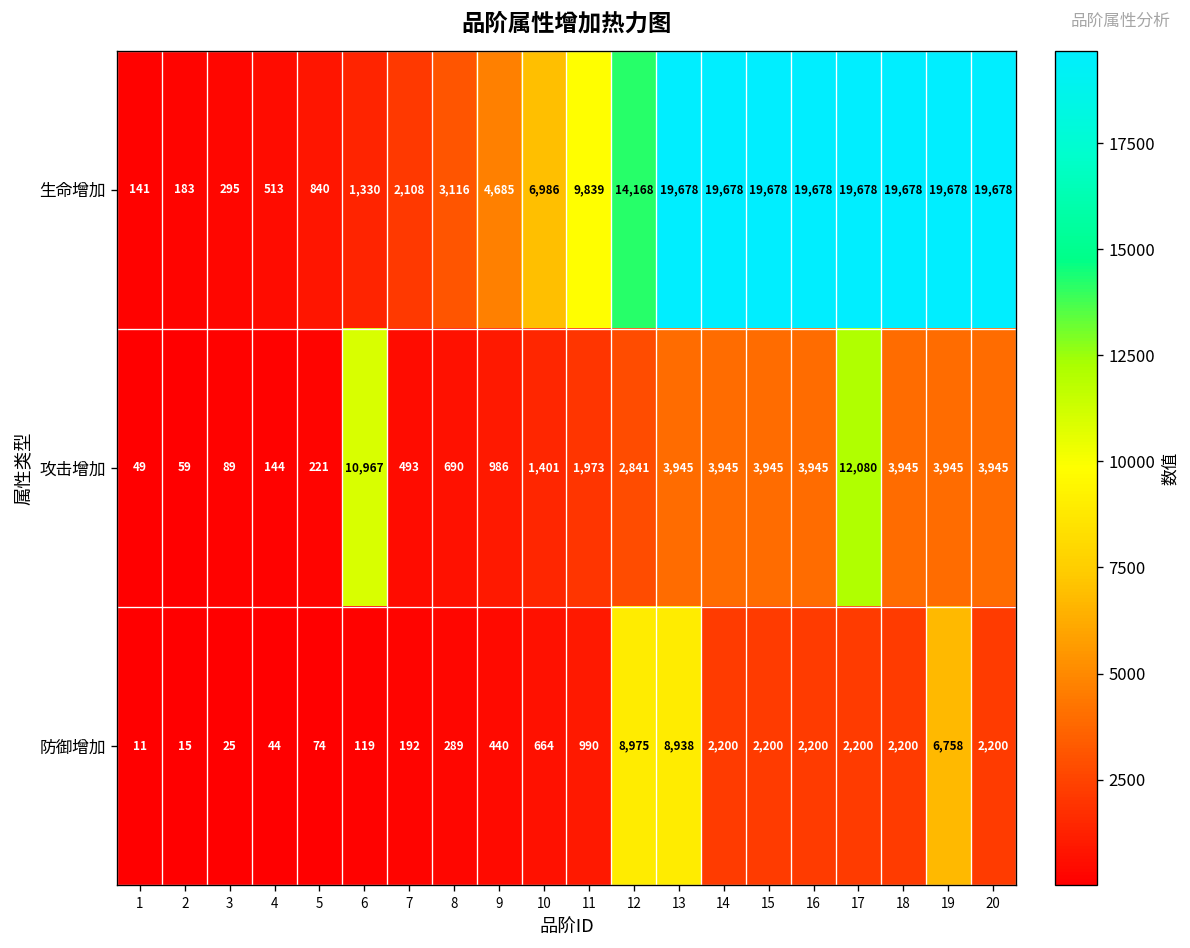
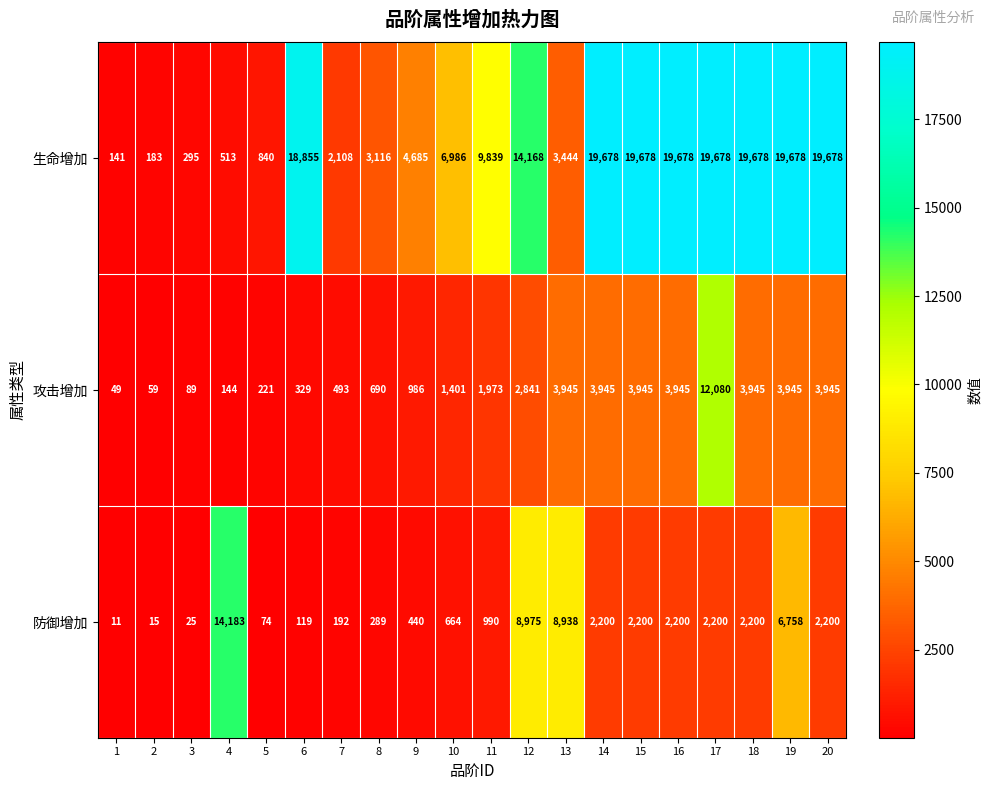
  {
    "生命增加": {
      "1": "141",
      "2": "183",
      "3": "295",
      "4": "513",
      "5": "840",
-     "6": "1,330",
+     "6": "18,855",
      "7": "2,108",
      "8": "3,116",
      "9": "4,685",
      "10": "6,986",
      "11": "9,839",
      "12": "14,168",
-     "13": "19,678",
+     "13": "3,444",
      "14": "19,678",
      "15": "19,678",
      "16": "19,678",
      "17": "19,678",
      "18": "19,678",
      "19": "19,678",
      "20": "19,678"
    },
    "攻击增加": {
      "1": "49",
      "2": "59",
      "3": "89",
      "4": "144",
      "5": "221",
-     "6": "10,967",
+     "6": "329",
      "7": "493",
      "8": "690",
      "9": "986",
      "10": "1,401",
      "11": "1,973",
      "12": "2,841",
      "13": "3,945",
      "14": "3,945",
      "15": "3,945",
      "16": "3,945",
      "17": "12,080",
      "18": "3,945",
      "19": "3,945",
      "20": "3,945"
    },
    "防御增加": {
      "1": "11",
      "2": "15",
      "3": "25",
-     "4": "44",
+     "4": "14,183",
      "5": "74",
      "6": "119",
      "7": "192",
      "8": "289",
      "9": "440",
      "10": "664",
      "11": "990",
      "12": "8,975",
      "13": "8,938",
      "14": "2,200",
      "15": "2,200",
      "16": "2,200",
      "17": "2,200",
      "18": "2,200",
      "19": "6,758",
      "20": "2,200"
    }
  }
